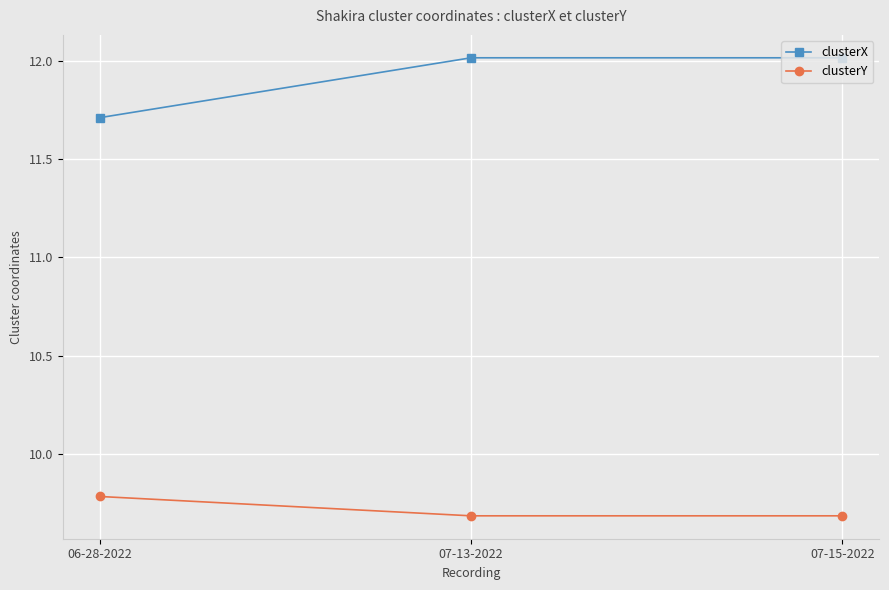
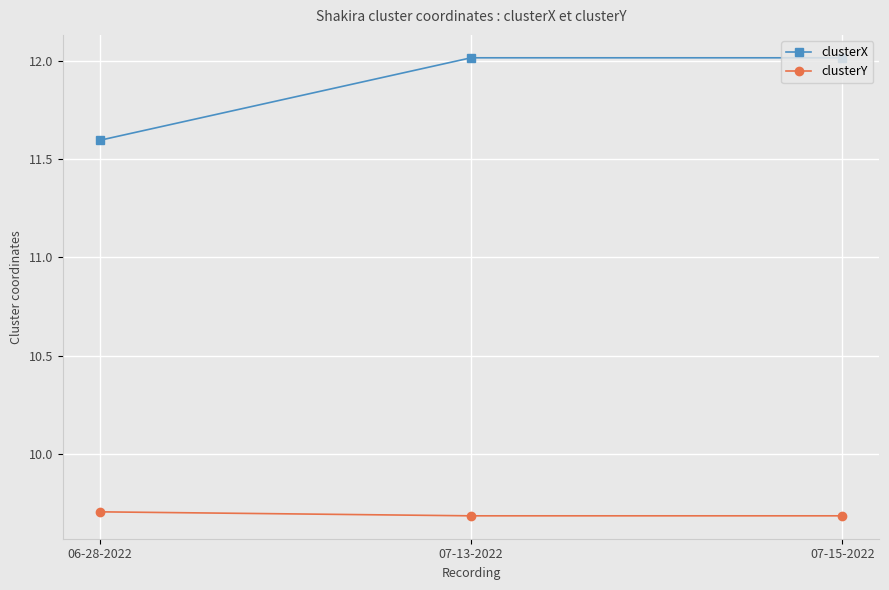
  {
    "clusterX": {
-     "06-28-2022": 11.71,
+     "06-28-2022": 11.60,
      "07-13-2022": 12.01
    },
    "clusterY": {
-     "06-28-2022": 9.79,
+     "06-28-2022": 9.71,
      "07-13-2022": 9.69,
      "07-15-2022": 9.69
    }
  }
